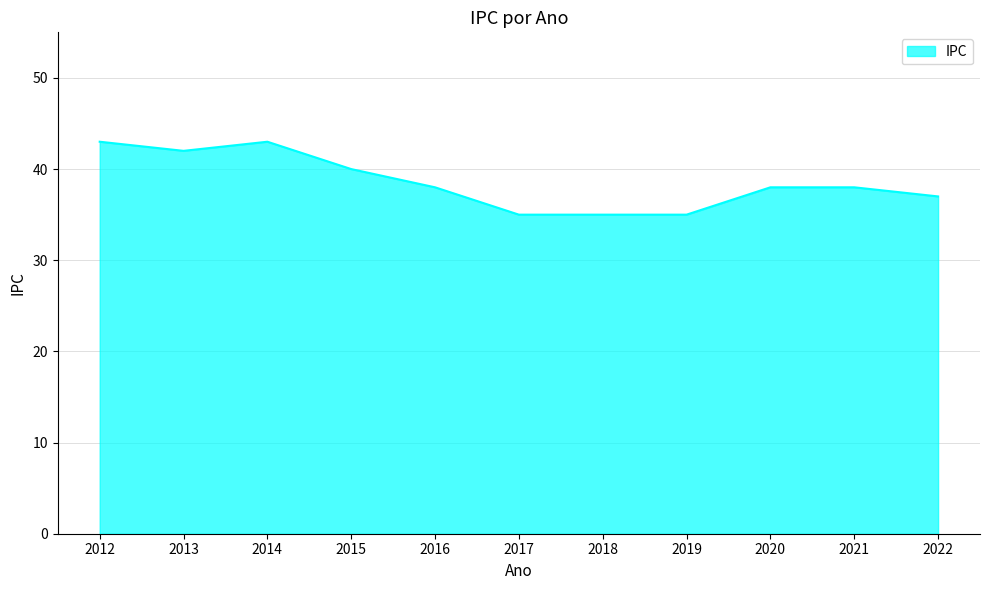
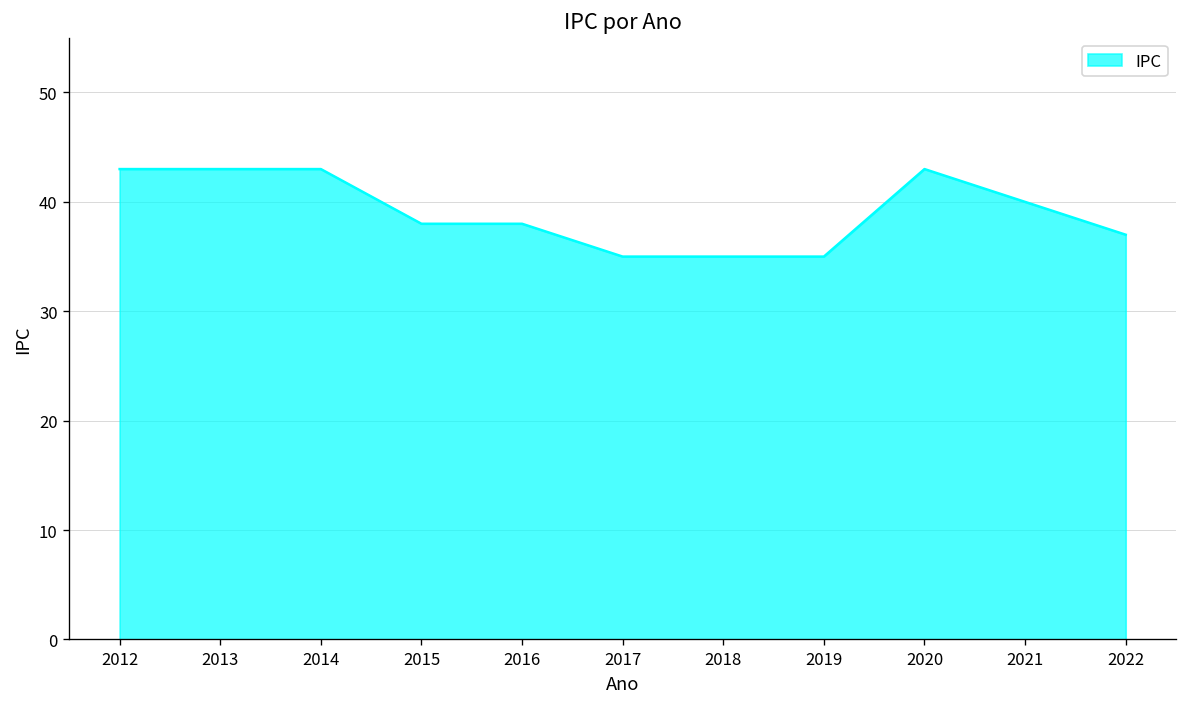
  {
    "2012": 43,
-   "2013": 42,
+   "2013": 43,
    "2014": 43,
-   "2015": 40,
+   "2015": 38,
    "2016": 38,
    "2017": 35,
    "2018": 35,
    "2019": 35,
-   "2020": 38,
-   "2021": 38,
+   "2020": 43,
+   "2021": 40,
    "2022": 37
  }
